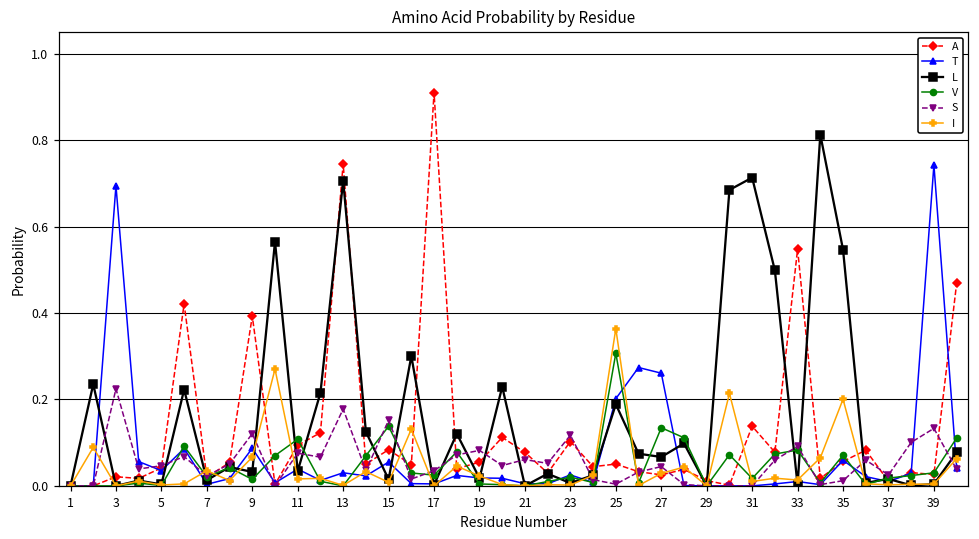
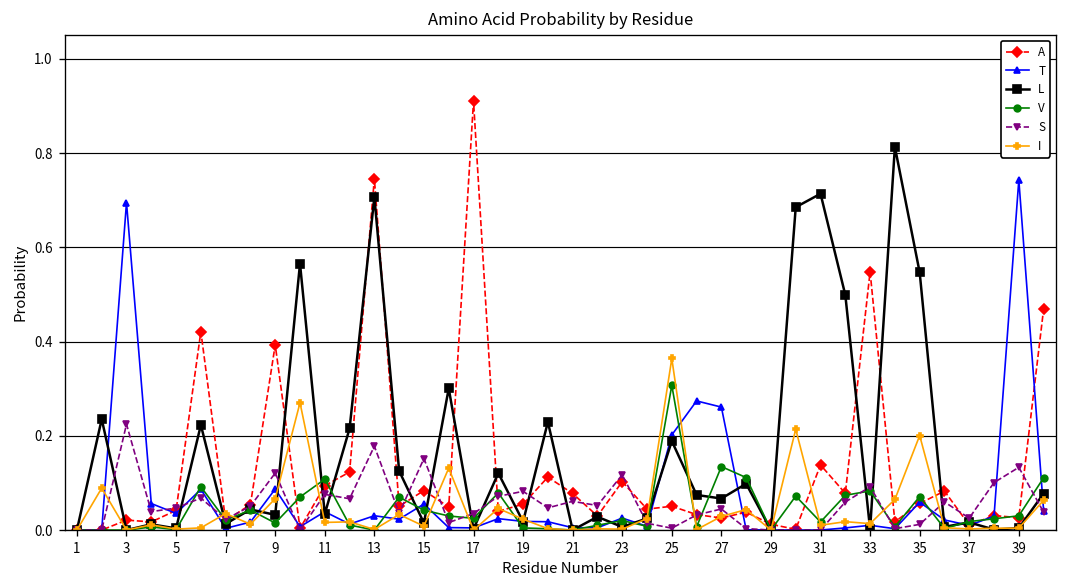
  {
    "A": {
      "3": 0.02,
      "9": 0.39,
      "11": 0.09,
      "13": 0.75,
      "15": 0.08,
      "17": 0.91,
      "19": 0.05,
      "21": 0.08,
      "23": 0.10,
      "25": 0.05,
      "29": 0.01,
      "31": 0.14,
      "33": 0.55
    },
    "T": {
      "3": 0.69,
      "7": 0.00,
      "9": 0.09,
      "13": 0.03,
      "15": 0.06,
      "25": 0.20,
      "27": 0.26,
      "39": 0.74
    },
    "L": {
      "9": 0.03,
      "13": 0.71,
      "15": 0.01,
      "25": 0.19,
      "27": 0.07,
      "31": 0.71,
      "33": 0.00,
      "35": 0.55
    },
    "V": {
      "9": 0.01,
      "11": 0.11,
-     "15": 0.14,
+     "15": 0.04,
      "17": 0.02,
      "19": 0.00,
      "25": 0.31,
      "27": 0.13,
      "31": 0.02,
      "33": 0.08,
      "35": 0.07
    },
    "S": {
      "3": 0.22,
      "9": 0.12,
      "11": 0.08,
      "13": 0.18,
      "15": 0.15,
      "17": 0.04,
      "19": 0.08,
      "21": 0.06,
      "23": 0.12,
      "25": 0.00,
      "27": 0.04,
      "33": 0.09,
      "35": 0.01,
      "37": 0.03,
      "39": 0.13
    },
    "I": {
      "7": 0.04,
      "9": 0.07,
      "11": 0.02,
      "15": 0.01,
      "25": 0.36,
      "31": 0.01,
      "35": 0.20,
      "37": 0.00
    }
  }
